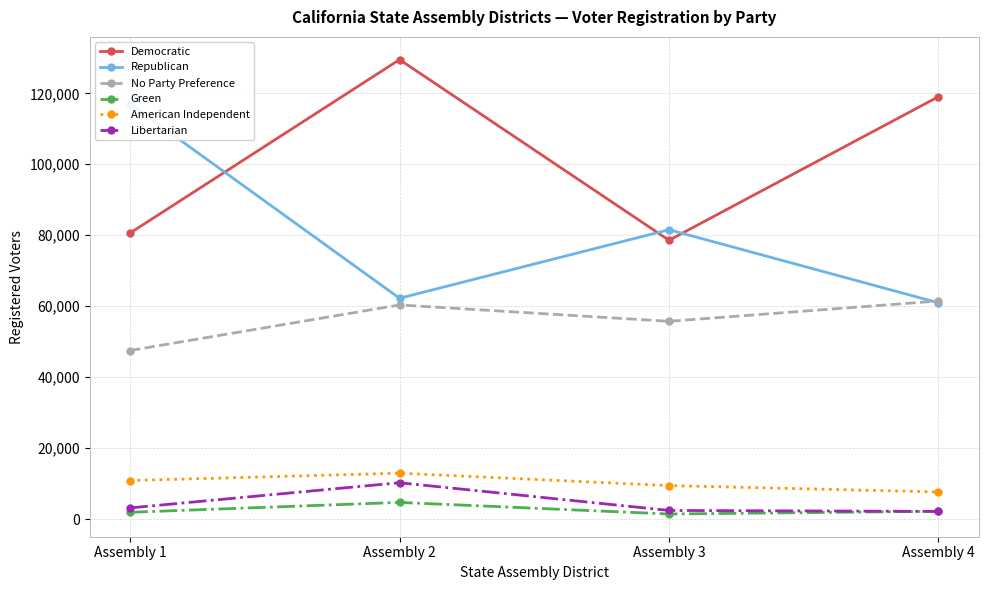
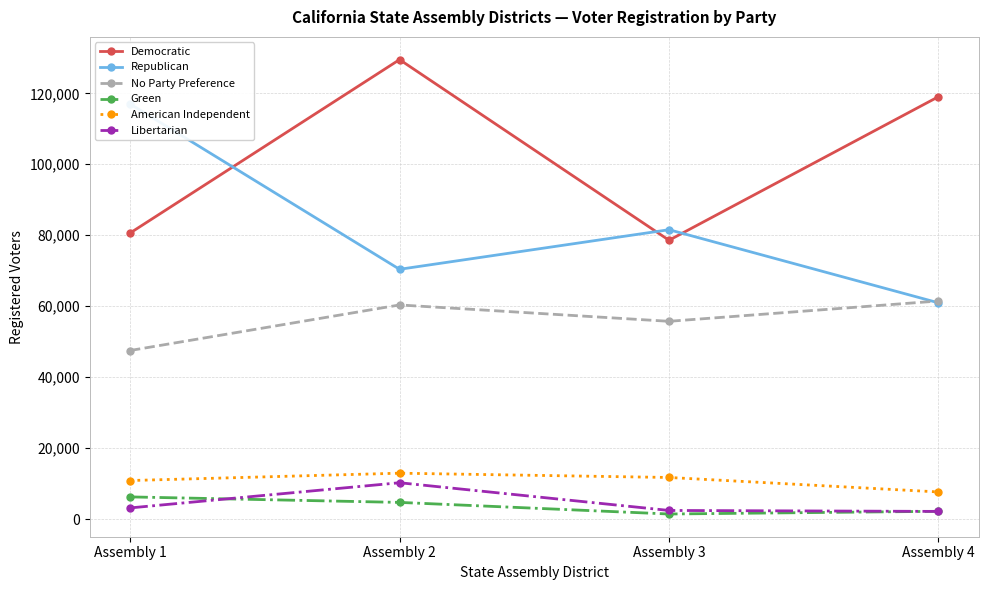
  {
    "Democratic": {
      "Assembly 1": "81,000",
      "Assembly 2": "130,000",
      "Assembly 3": "79,000",
      "Assembly 4": "119,000"
    },
    "Republican": {
-     "Assembly 2": "62,000",
+     "Assembly 2": "70,000",
      "Assembly 3": "82,000"
    },
    "No Party Preference": {
      "Assembly 1": "48,000",
      "Assembly 2": "60,000",
      "Assembly 3": "56,000"
    },
    "Green": {
-     "Assembly 1": "2,000",
+     "Assembly 1": "6,000",
      "Assembly 2": "5,000",
      "Assembly 3": "1,000"
    },
    "American Independent": {
      "Assembly 1": "11,000",
      "Assembly 2": "13,000",
-     "Assembly 3": "9,000",
+     "Assembly 3": "12,000",
      "Assembly 4": "8,000"
    },
    "Libertarian": {
      "Assembly 1": "3,000",
      "Assembly 2": "10,000",
      "Assembly 3": "2,000"
    }
  }
